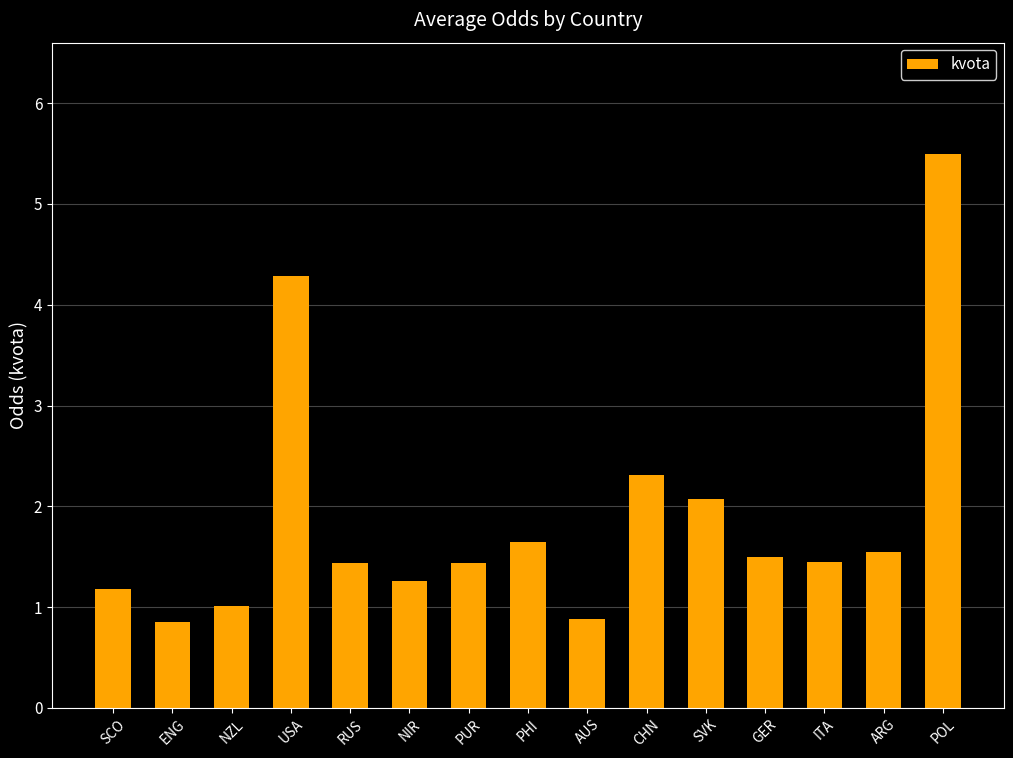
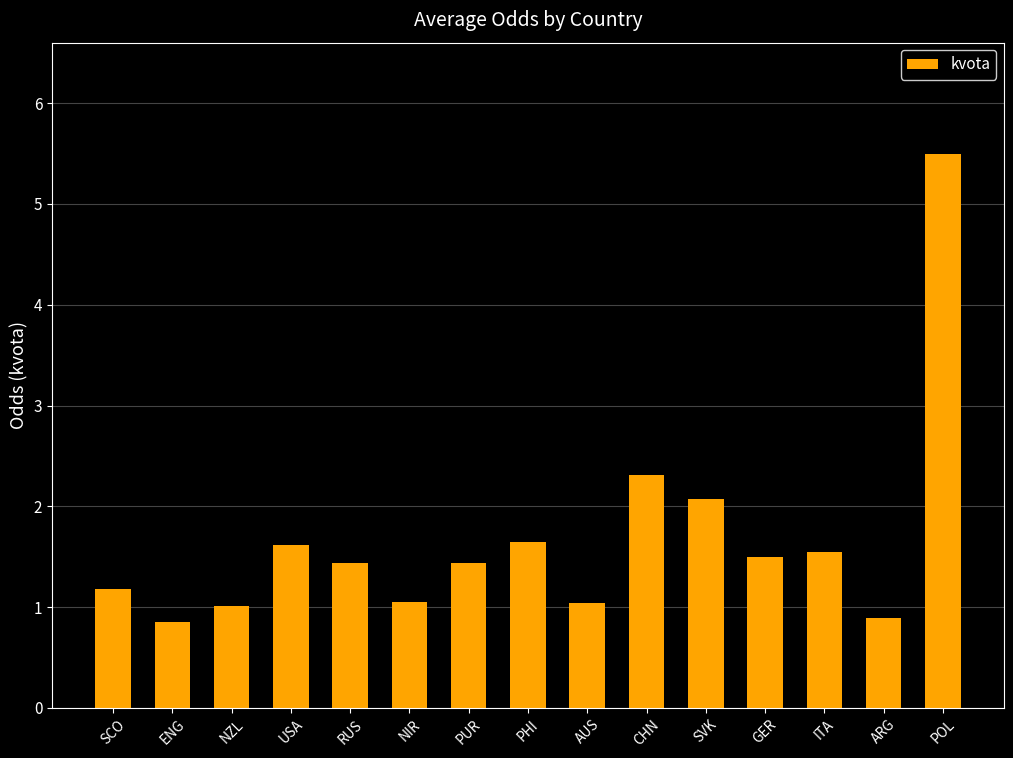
  {
    "SCO": 1.18,
    "ENG": 0.85,
    "NZL": 1.01,
-   "USA": 4.29,
+   "USA": 1.62,
    "RUS": 1.44,
-   "NIR": 1.26,
+   "NIR": 1.05,
    "PUR": 1.44,
    "PHI": 1.65,
-   "AUS": 0.88,
+   "AUS": 1.04,
    "CHN": 2.31,
    "SVK": 2.07,
    "GER": 1.50,
-   "ITA": 1.45,
-   "ARG": 1.55,
+   "ITA": 1.55,
+   "ARG": 0.89,
    "POL": 5.50
  }
